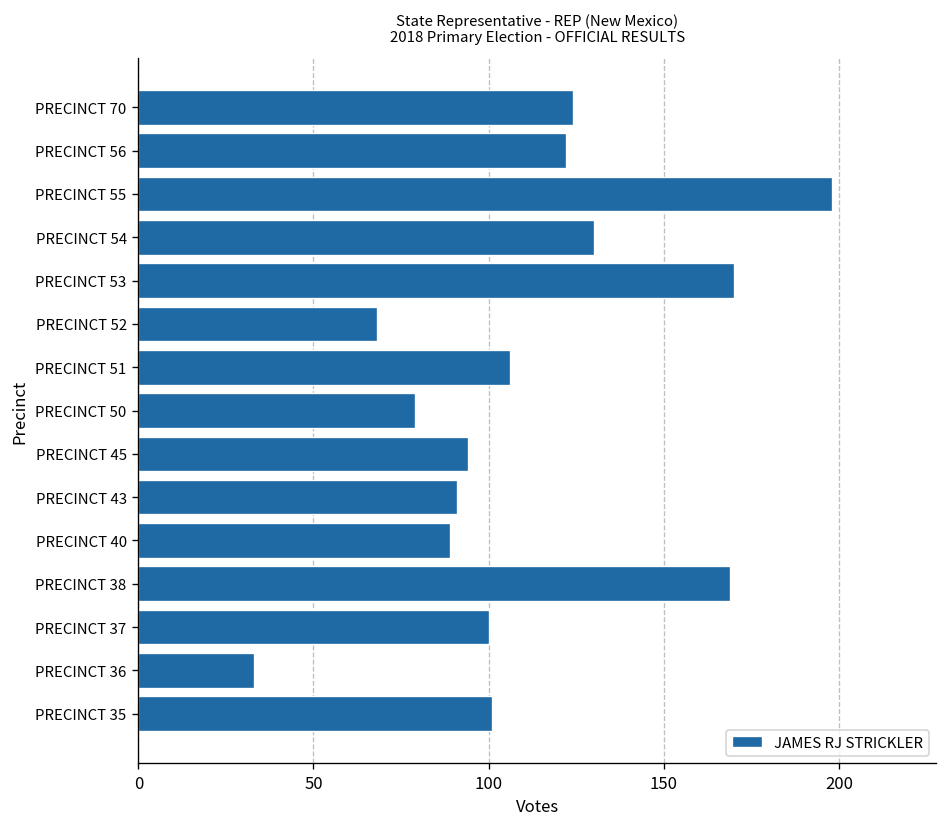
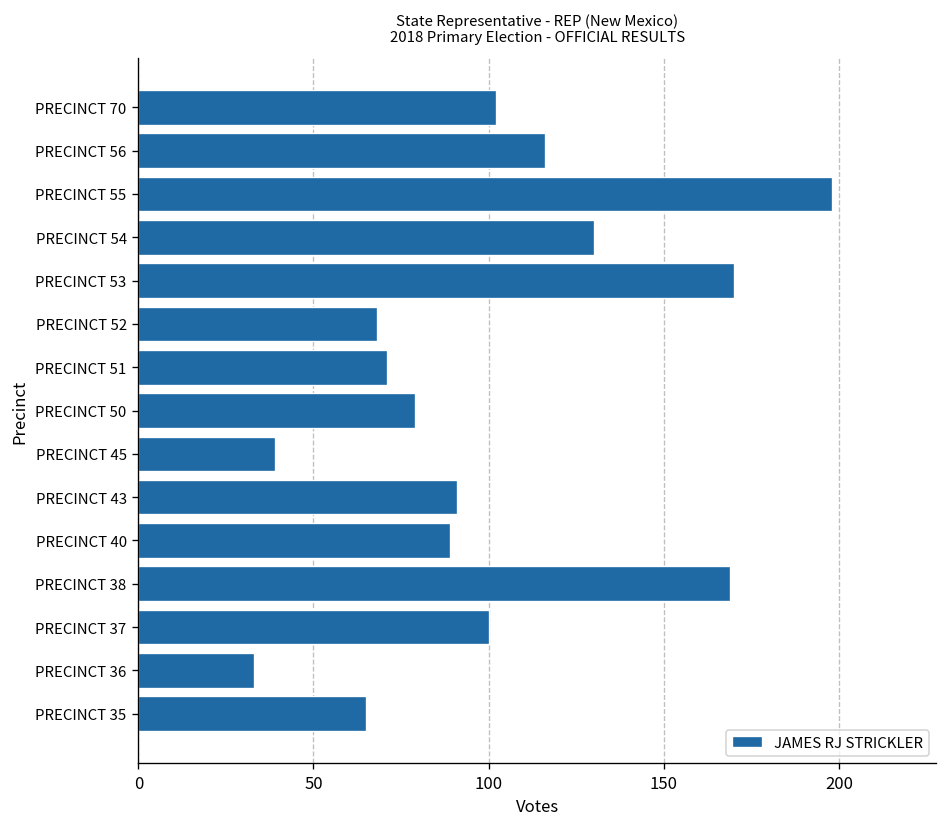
  {
-   "PRECINCT 70": 124,
-   "PRECINCT 56": 122,
+   "PRECINCT 70": 102,
+   "PRECINCT 56": 116,
    "PRECINCT 55": 198,
    "PRECINCT 54": 130,
    "PRECINCT 53": 170,
    "PRECINCT 52": 68,
-   "PRECINCT 51": 106,
+   "PRECINCT 51": 71,
    "PRECINCT 50": 79,
-   "PRECINCT 45": 94,
+   "PRECINCT 45": 39,
    "PRECINCT 43": 91,
    "PRECINCT 40": 89,
    "PRECINCT 38": 169,
    "PRECINCT 37": 100,
    "PRECINCT 36": 33,
-   "PRECINCT 35": 101
+   "PRECINCT 35": 65
  }
